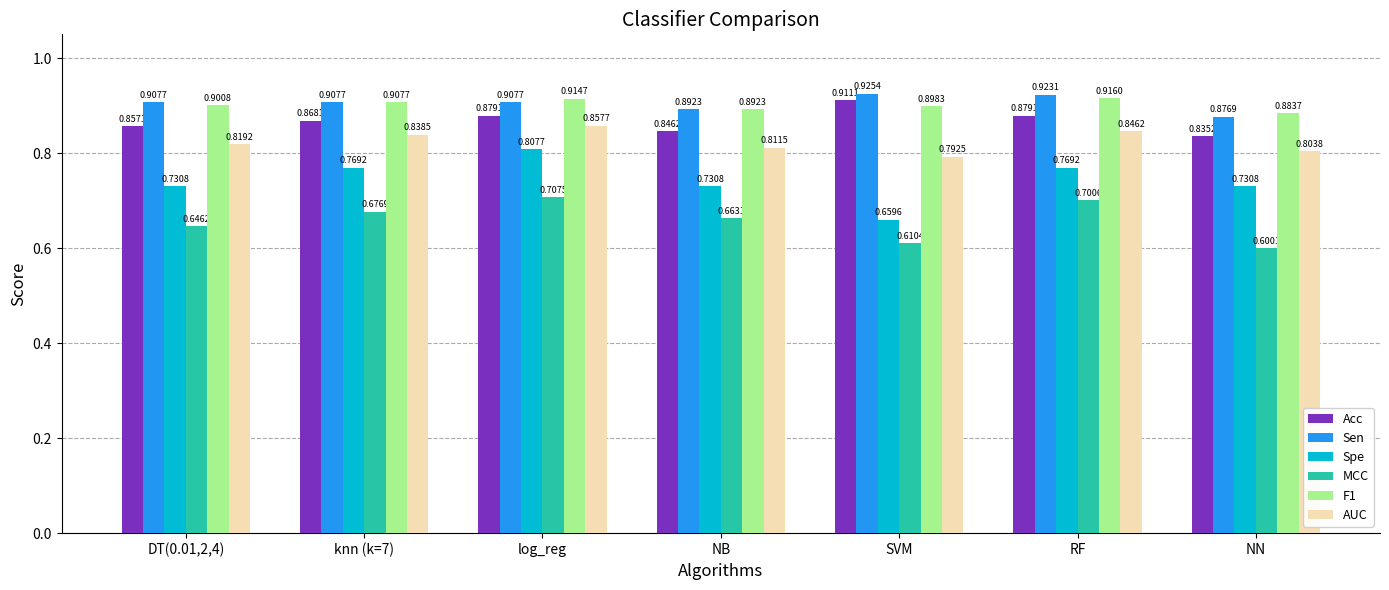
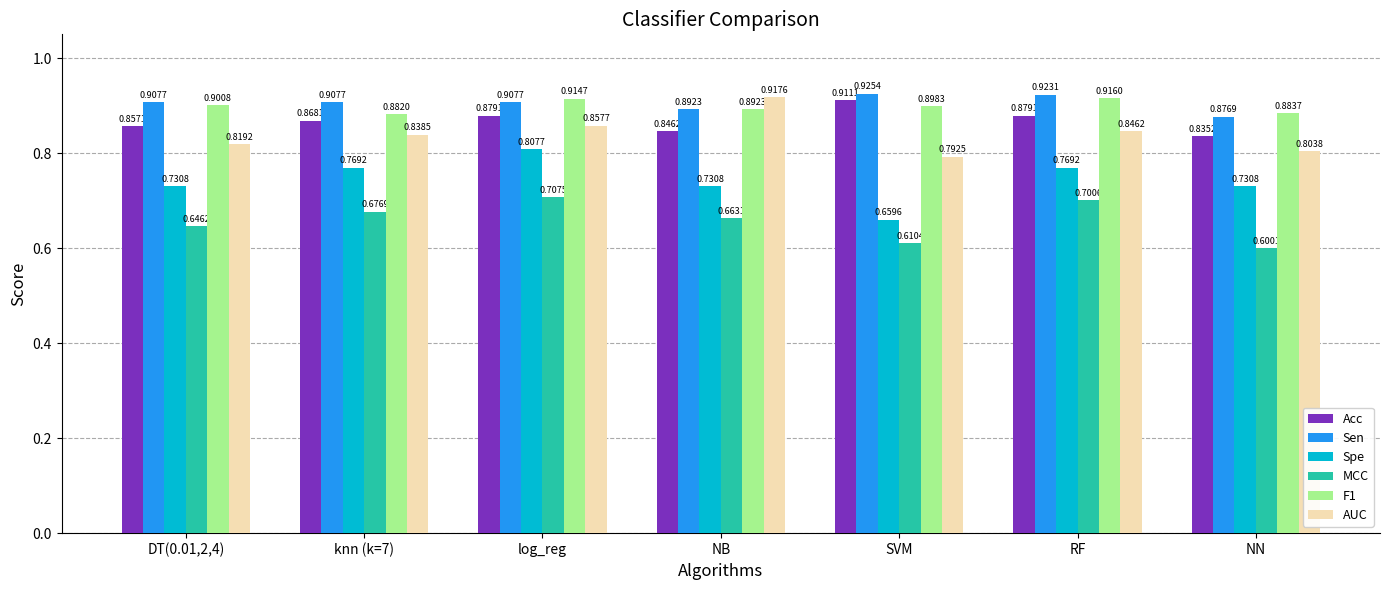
  {
    "Acc": {
      "DT(0.01,2,4)": 0.8571,
      "knn (k=7)": 0.8681,
      "log_reg": 0.8791,
      "NB": 0.8462,
      "SVM": 0.9111,
      "RF": 0.8791,
      "NN": 0.8352
    },
    "MCC": {
      "DT(0.01,2,4)": 0.6462,
      "knn (k=7)": 0.6769,
      "log_reg": 0.7075,
      "NB": 0.6631,
      "SVM": 0.6104,
      "RF": 0.7006,
      "NN": 0.6001
    },
    "F1": {
      "DT(0.01,2,4)": 0.9008,
-     "knn (k=7)": 0.9077,
+     "knn (k=7)": 0.8820,
      "log_reg": 0.9147,
      "NB": 0.8923,
      "SVM": 0.8983,
      "RF": 0.9160,
      "NN": 0.8837
    },
    "AUC": {
      "DT(0.01,2,4)": 0.8192,
      "knn (k=7)": 0.8385,
      "log_reg": 0.8577,
-     "NB": 0.8115,
+     "NB": 0.9176,
      "SVM": 0.7925,
      "RF": 0.8462,
      "NN": 0.8038
    }
  }
